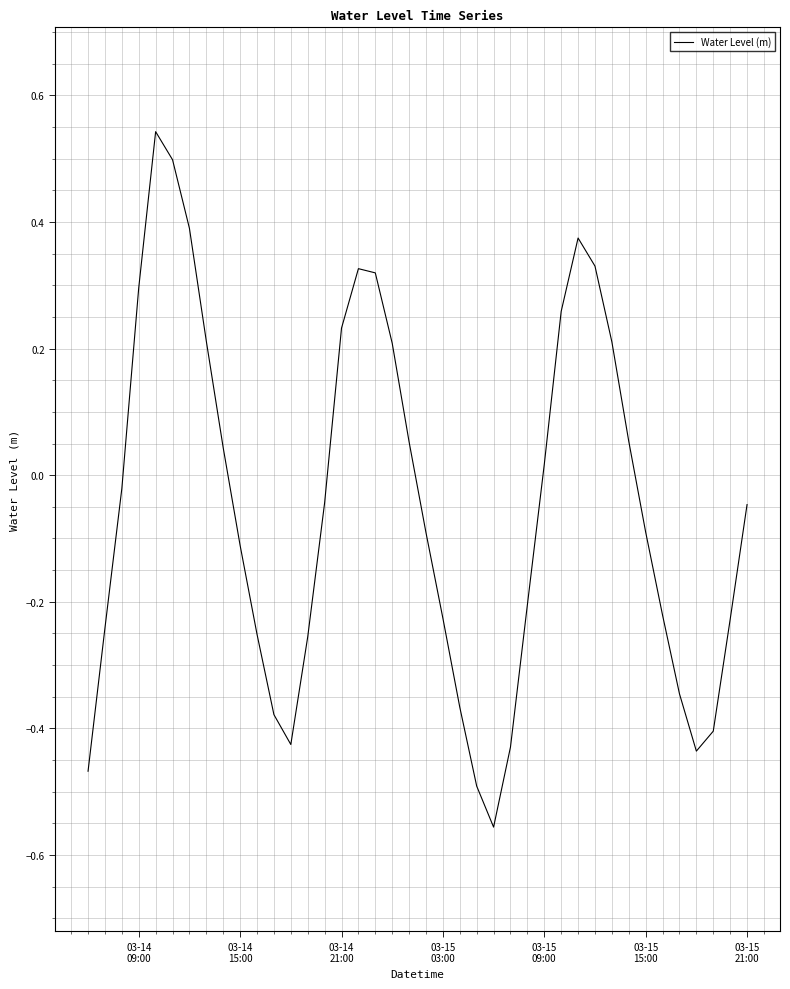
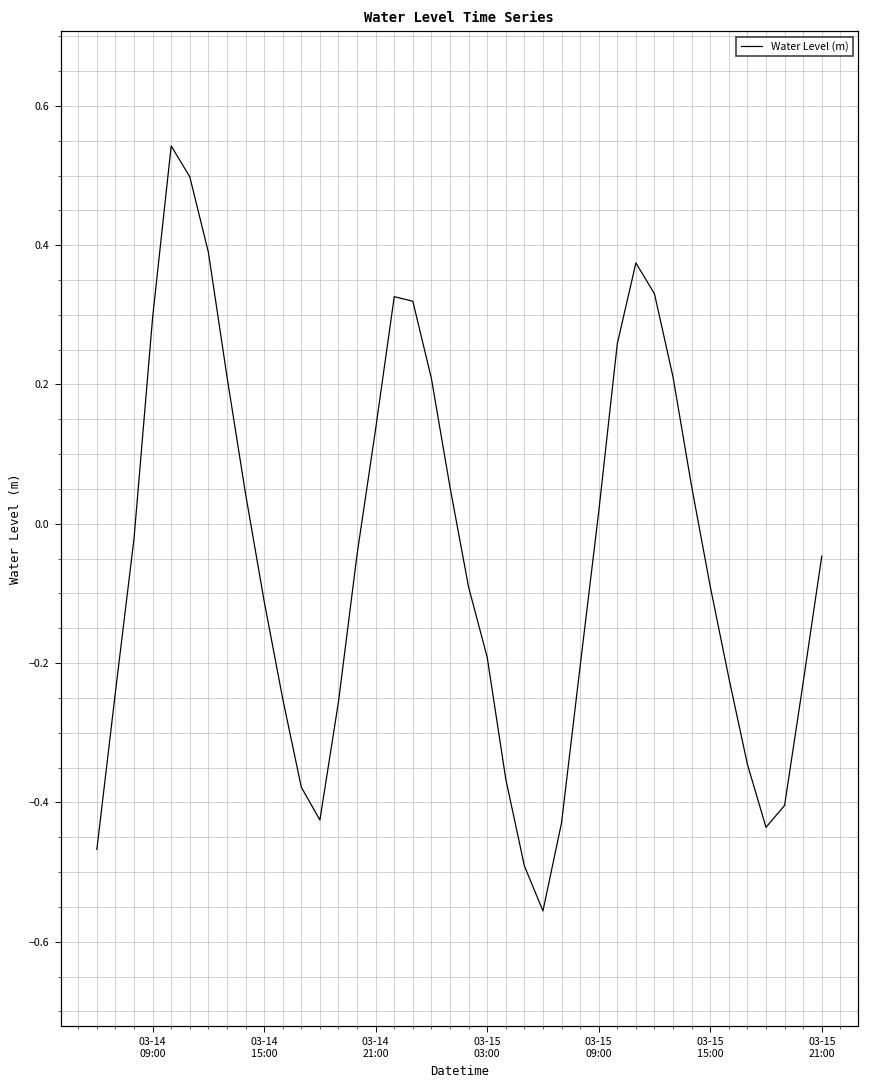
  {
    "03-14 09:00": 0.30,
    "03-14 15:00": -0.11,
-   "03-14 21:00": 0.23,
-   "03-15 03:00": -0.23,
+   "03-14 21:00": 0.14,
+   "03-15 03:00": -0.19,
    "03-15 09:00": 0.02,
    "03-15 15:00": -0.09,
    "03-15 21:00": -0.05
  }
